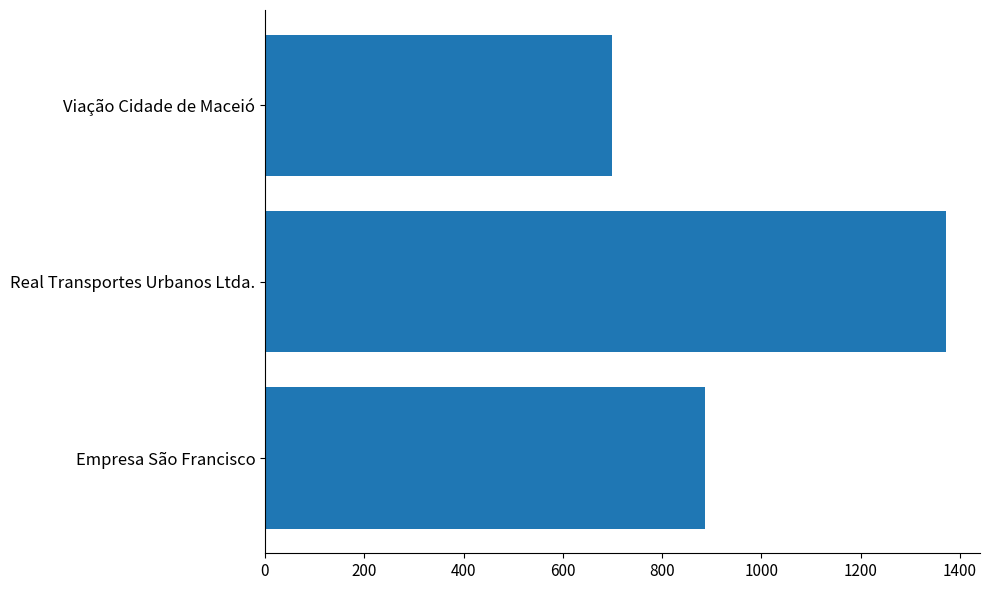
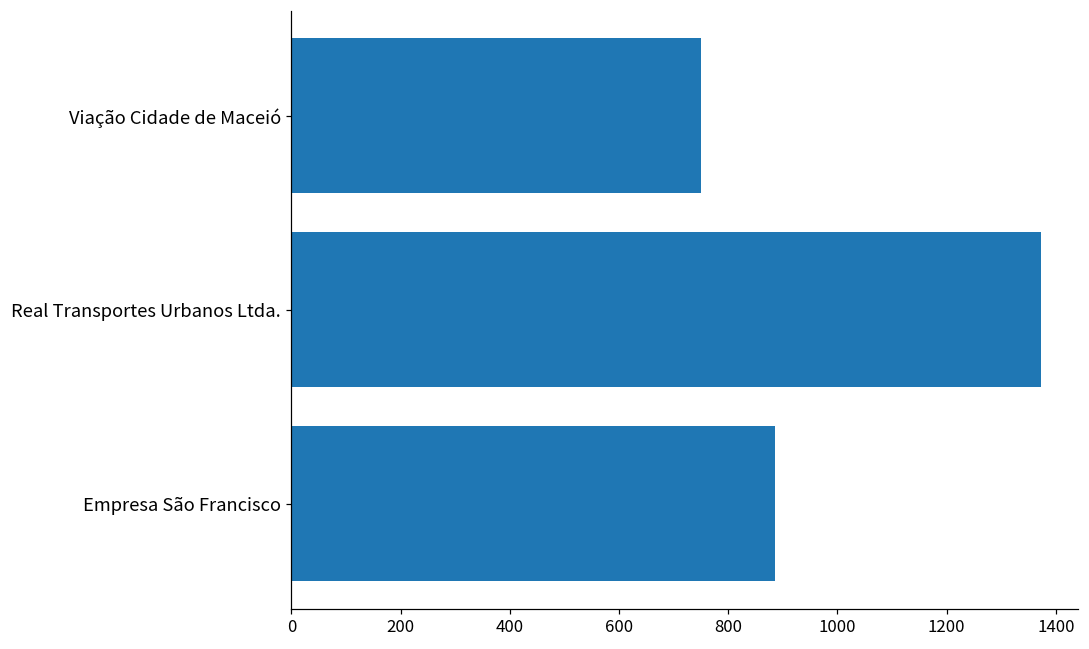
  {
-   "Viação Cidade de Maceió": 700,
+   "Viação Cidade de Maceió": 750,
    "Real Transportes Urbanos Ltda.": 1370,
    "Empresa São Francisco": 890
  }
